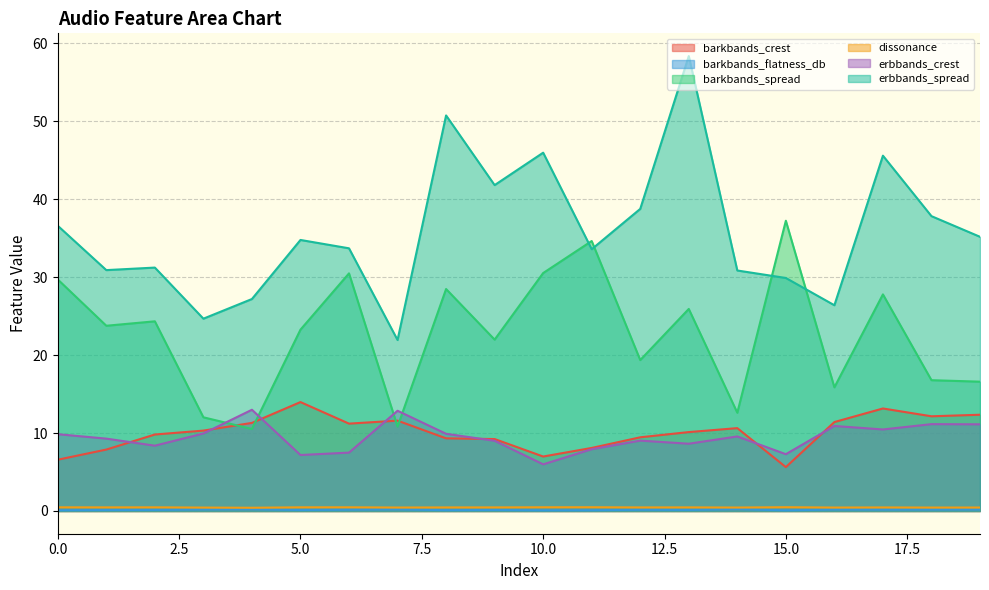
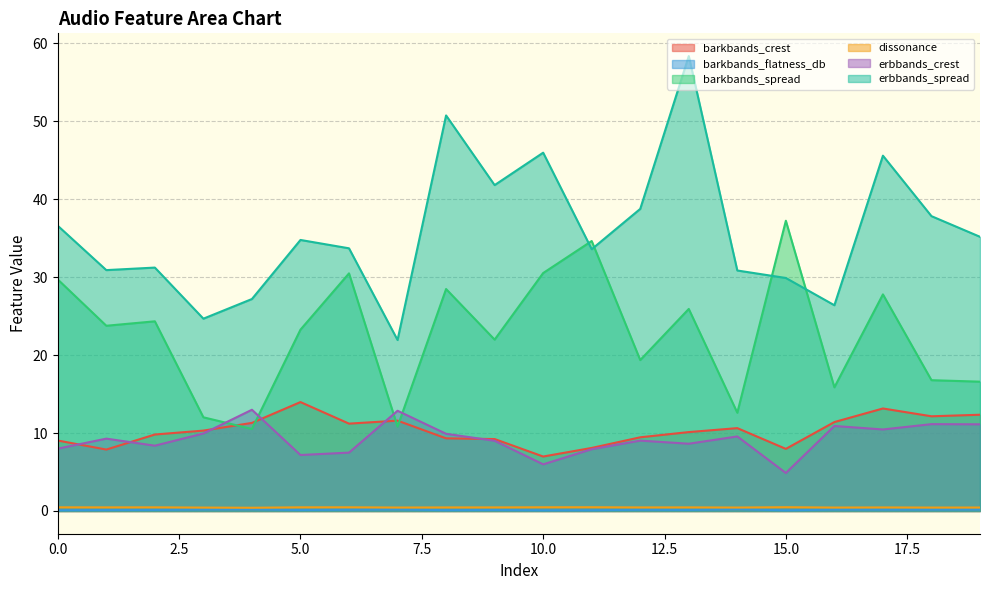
  {
    "barkbands_crest": {
-     "0.0": 7,
+     "0.0": 9,
      "5.0": 14,
      "10.0": 7,
-     "15.0": 6
+     "15.0": 8
    },
    "dissonance": {
      "0.0": 0,
      "5.0": 0,
      "10.0": 0,
      "15.0": 0
    },
    "erbbands_crest": {
-     "0.0": 10,
+     "0.0": 8,
      "5.0": 7,
      "10.0": 6,
-     "15.0": 7
+     "15.0": 5
    }
  }
